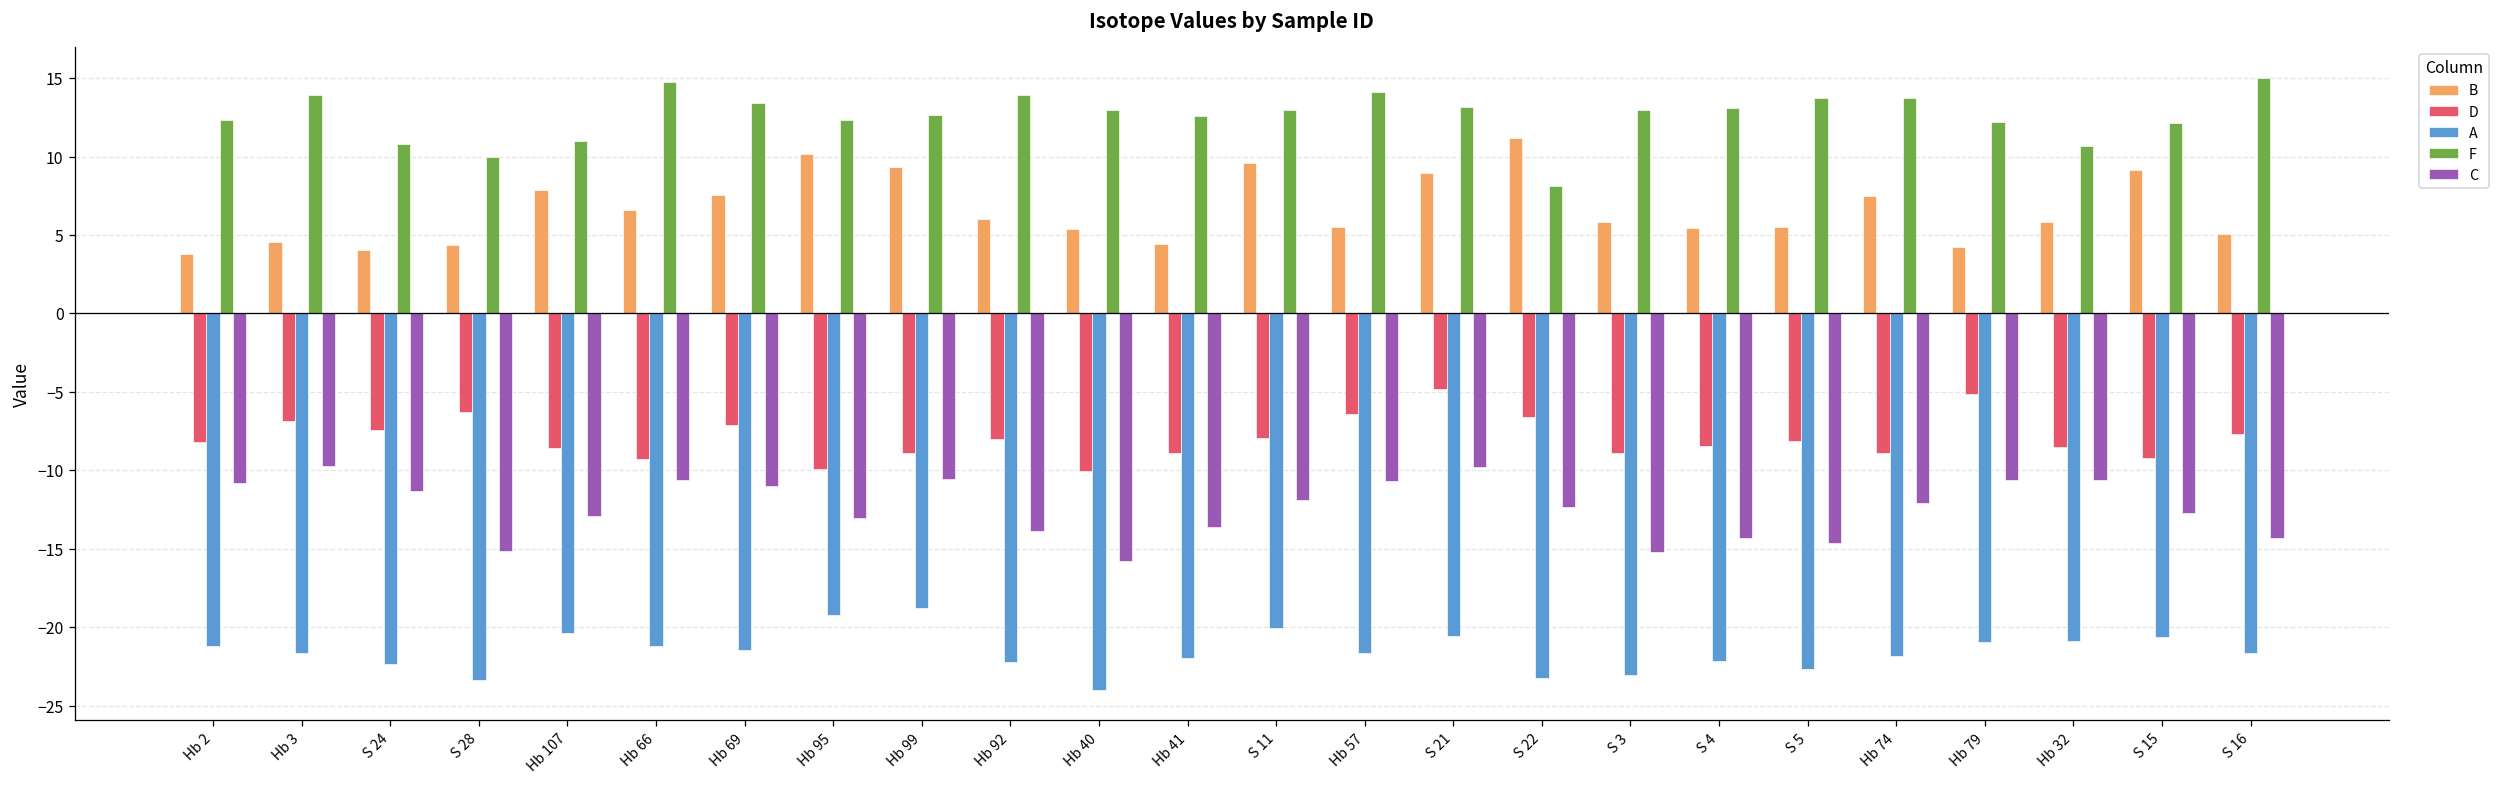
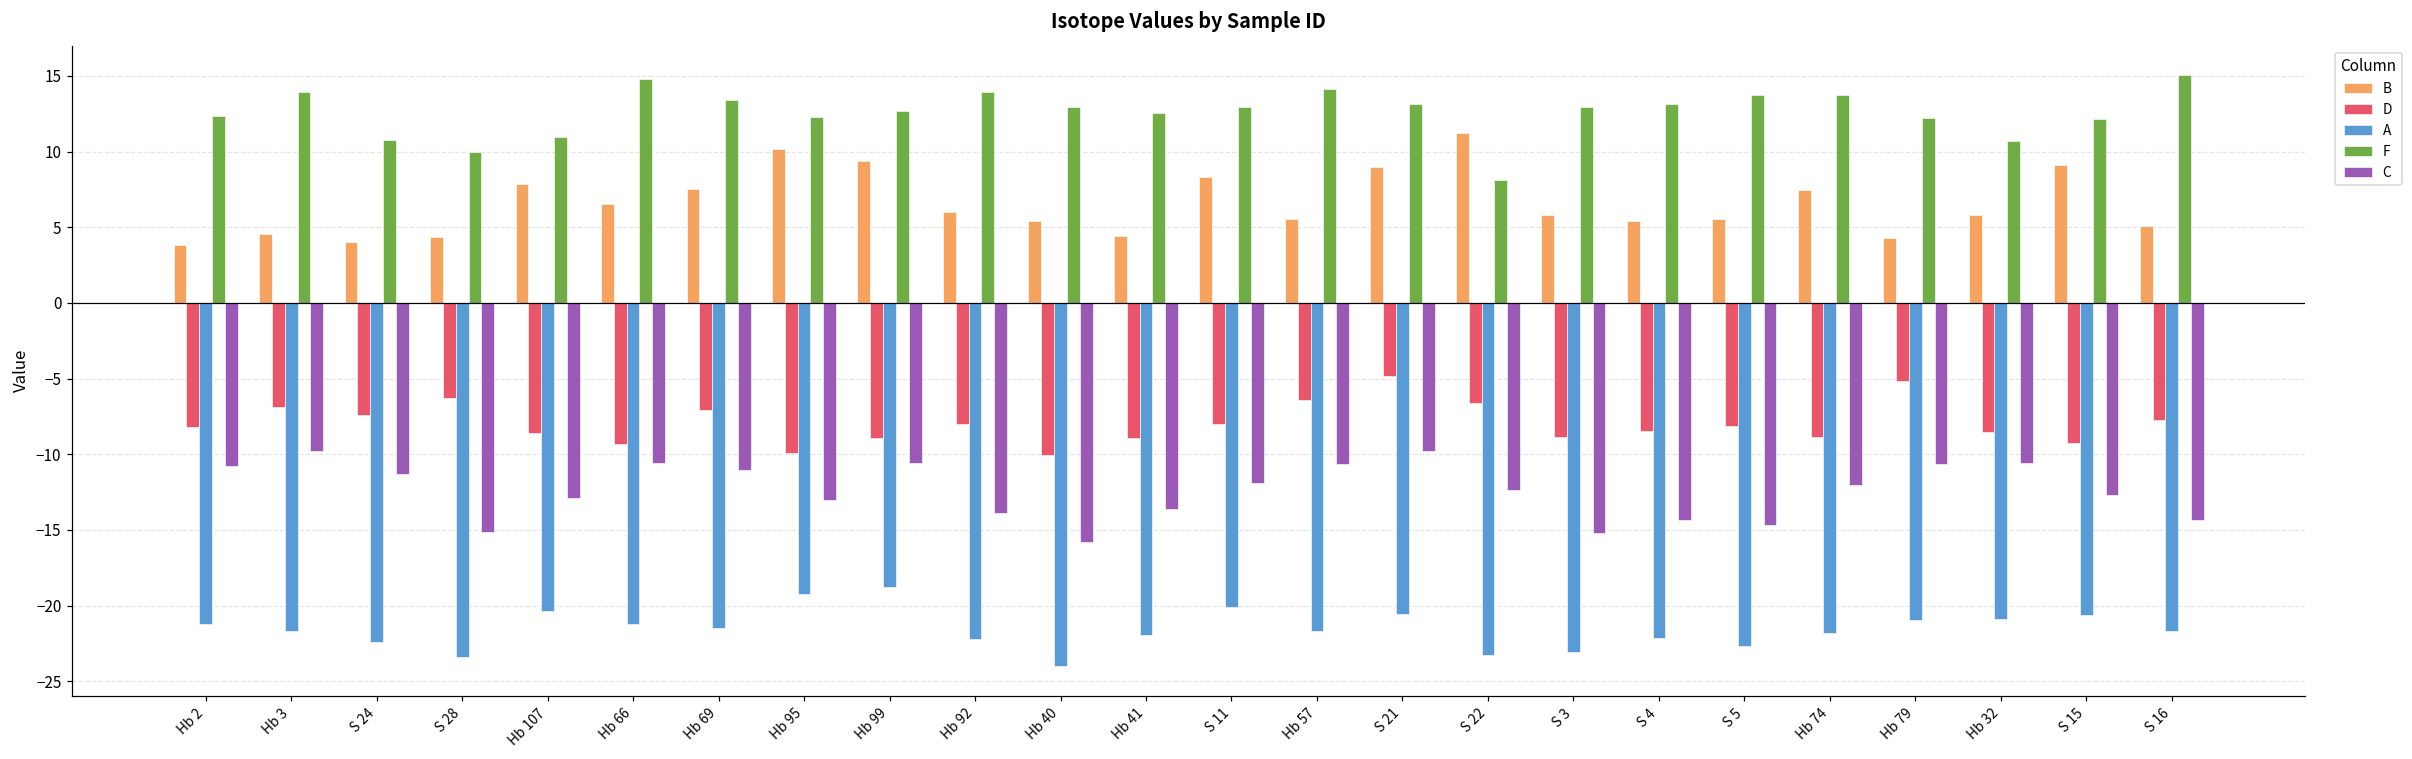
  {
    "B": {
      "Hb 2": 3.8,
      "Hb 3": 4.5,
      "S 24": 4.0,
      "S 28": 4.4,
      "Hb 107": 7.9,
      "Hb 66": 6.6,
      "Hb 69": 7.5,
      "Hb 95": 10.2,
      "Hb 99": 9.4,
      "Hb 92": 6.0,
      "Hb 40": 5.4,
      "Hb 41": 4.4,
-     "S 11": 9.6,
+     "S 11": 8.3,
      "Hb 57": 5.5,
      "S 21": 9.0,
      "S 22": 11.2,
      "S 3": 5.8,
      "S 4": 5.4,
      "S 5": 5.5,
      "Hb 74": 7.5,
      "Hb 79": 4.3,
      "Hb 32": 5.8,
      "S 15": 9.1,
      "S 16": 5.1
    },
    "D": {
      "Hb 2": -8.2,
      "Hb 3": -6.9,
      "S 24": -7.4,
      "S 28": -6.3,
      "Hb 107": -8.6,
      "Hb 66": -9.3,
      "Hb 69": -7.1,
      "Hb 95": -9.9,
      "Hb 99": -8.9,
      "Hb 92": -8.0,
      "Hb 40": -10.1,
      "Hb 41": -8.9,
      "S 11": -8.0,
      "Hb 57": -6.4,
      "S 21": -4.8,
      "S 22": -6.6,
      "S 3": -8.9,
      "S 4": -8.5,
      "S 5": -8.1,
      "Hb 74": -8.9,
      "Hb 79": -5.1,
      "Hb 32": -8.5,
      "S 15": -9.2,
      "S 16": -7.7
    },
    "A": {
      "Hb 2": -21.2,
      "Hb 3": -21.7,
      "S 24": -22.4,
      "S 28": -23.4,
      "Hb 107": -20.4,
      "Hb 66": -21.2,
      "Hb 69": -21.5,
      "Hb 95": -19.2,
      "Hb 99": -18.8,
      "Hb 92": -22.2,
      "Hb 40": -24.0,
      "Hb 41": -22.0,
      "S 11": -20.1,
      "Hb 57": -21.7,
      "S 21": -20.6,
      "S 22": -23.3,
      "S 3": -23.1,
      "S 4": -22.2,
      "S 5": -22.7,
      "Hb 74": -21.8,
      "Hb 79": -21.0,
      "Hb 32": -20.9,
      "S 15": -20.6,
      "S 16": -21.7
    },
    "F": {
      "Hb 2": 12.3,
      "Hb 3": 14.0,
      "S 24": 10.8,
      "S 28": 10.0,
      "Hb 107": 11.0,
      "Hb 66": 14.8,
      "Hb 69": 13.4,
      "Hb 95": 12.3,
      "Hb 99": 12.7,
      "Hb 92": 13.9,
      "Hb 40": 13.0,
      "Hb 41": 12.6,
      "S 11": 13.0,
      "Hb 57": 14.1,
      "S 21": 13.2,
      "S 22": 8.2,
      "S 3": 13.0,
      "S 4": 13.1,
      "S 5": 13.7,
      "Hb 74": 13.8,
      "Hb 79": 12.2,
      "Hb 32": 10.7,
      "S 15": 12.2,
      "S 16": 15.0
    },
    "C": {
      "Hb 2": -10.8,
      "Hb 3": -9.8,
      "S 24": -11.3,
      "S 28": -15.1,
      "Hb 107": -12.9,
      "Hb 66": -10.6,
      "Hb 69": -11.0,
      "Hb 95": -13.0,
      "Hb 99": -10.6,
      "Hb 92": -13.9,
      "Hb 40": -15.8,
      "Hb 41": -13.6,
      "S 11": -11.9,
      "Hb 57": -10.7,
      "S 21": -9.8,
      "S 22": -12.4,
      "S 3": -15.2,
      "S 4": -14.3,
      "S 5": -14.7,
      "Hb 74": -12.1,
      "Hb 79": -10.7,
      "Hb 32": -10.6,
      "S 15": -12.7,
      "S 16": -14.3
    }
  }
